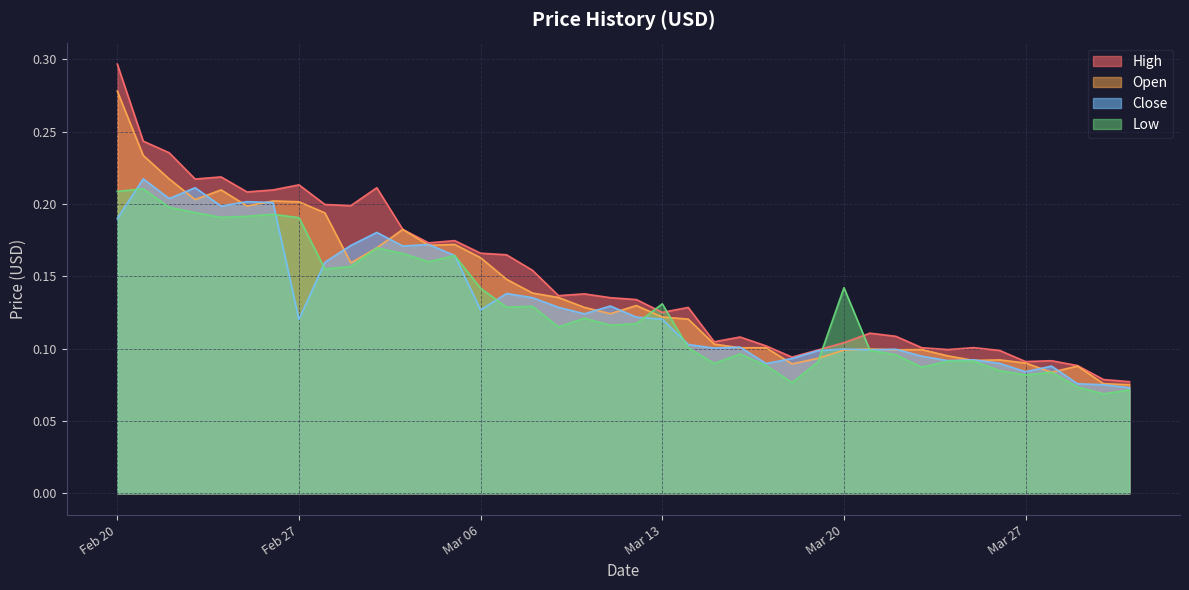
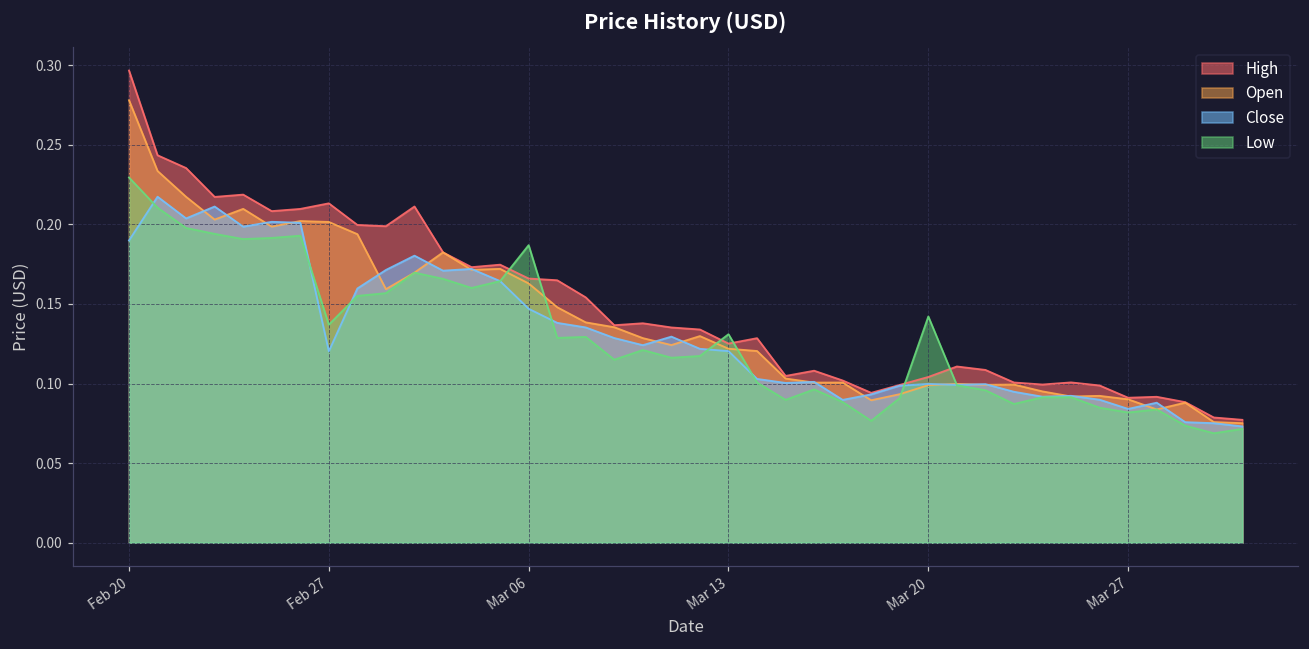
  {
    "Close": {
      "Feb 20": 0.190,
      "Feb 27": 0.120,
-     "Mar 06": 0.127,
+     "Mar 06": 0.147,
      "Mar 27": 0.084
    },
    "Low": {
-     "Feb 20": 0.209,
-     "Feb 27": 0.191,
-     "Mar 06": 0.142,
+     "Feb 20": 0.230,
+     "Feb 27": 0.137,
+     "Mar 06": 0.187,
      "Mar 13": 0.131,
      "Mar 20": 0.142,
      "Mar 27": 0.082
    }
  }
